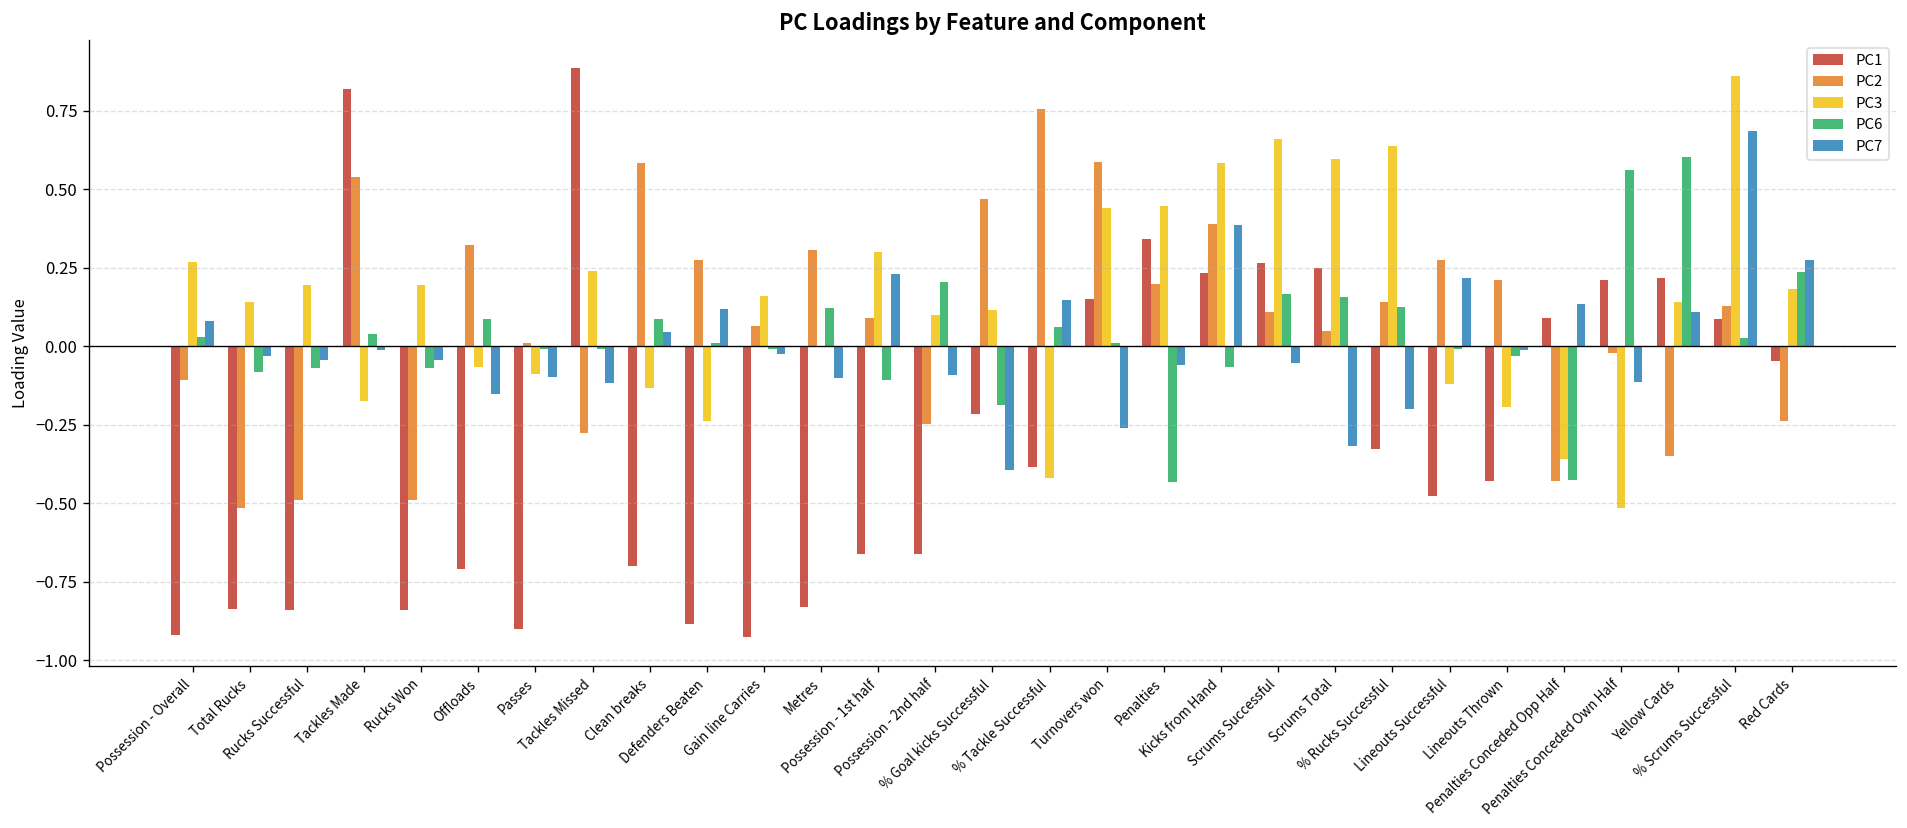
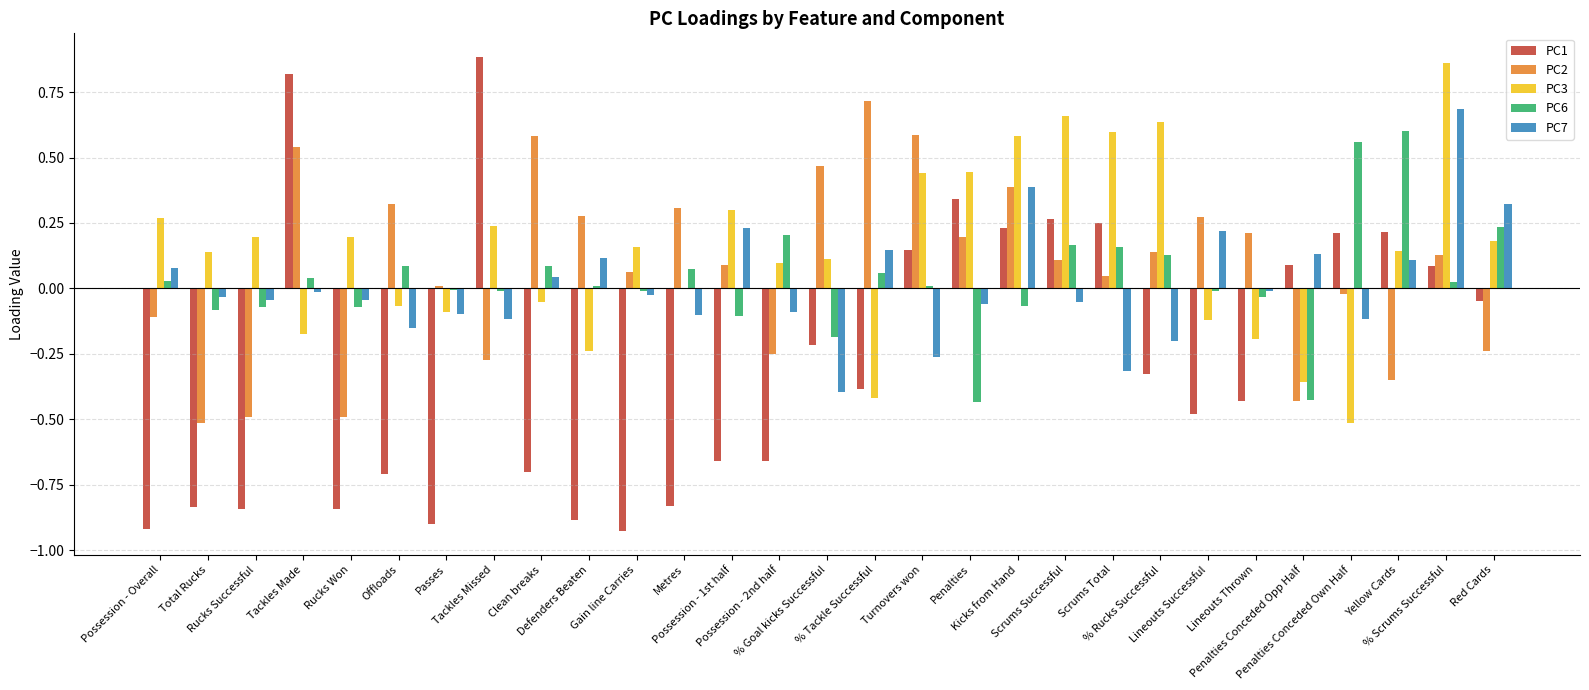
  {
    "PC1": {
      "Possession - Overall": -0.92,
      "Total Rucks": -0.84,
      "Rucks Successful": -0.84,
      "Tackles Made": 0.82,
      "Rucks Won": -0.84,
      "Offloads": -0.71,
      "Passes": -0.90,
      "Tackles Missed": 0.88,
      "Clean breaks": -0.70,
      "Defenders Beaten": -0.88,
      "Gain line Carries": -0.93,
      "Metres": -0.83,
      "Possession - 1st half": -0.66,
      "Possession - 2nd half": -0.66,
      "% Goal kicks Successful": -0.22,
      "% Tackle Successful": -0.38,
      "Turnovers won": 0.15,
      "Penalties": 0.34,
      "Kicks from Hand": 0.23,
      "Scrums Successful": 0.26,
      "Scrums Total": 0.25,
      "% Rucks Successful": -0.33,
      "Lineouts Successful": -0.48,
      "Lineouts Thrown": -0.43,
      "Penalties Conceded Opp Half": 0.09,
      "Penalties Conceded Own Half": 0.21,
      "Yellow Cards": 0.22,
      "% Scrums Successful": 0.08,
      "Red Cards": -0.05
    },
    "PC2": {
      "Possession - Overall": -0.11,
      "Total Rucks": -0.51,
      "Rucks Successful": -0.49,
      "Tackles Made": 0.54,
      "Rucks Won": -0.49,
      "Offloads": 0.32,
      "Passes": 0.01,
      "Tackles Missed": -0.28,
      "Clean breaks": 0.58,
      "Defenders Beaten": 0.28,
      "Gain line Carries": 0.06,
      "Metres": 0.31,
      "Possession - 1st half": 0.09,
      "Possession - 2nd half": -0.25,
      "% Goal kicks Successful": 0.47,
-     "% Tackle Successful": 0.76,
+     "% Tackle Successful": 0.71,
      "Turnovers won": 0.59,
      "Penalties": 0.20,
      "Kicks from Hand": 0.39,
      "Scrums Successful": 0.11,
      "Scrums Total": 0.05,
      "% Rucks Successful": 0.14,
      "Lineouts Successful": 0.27,
      "Lineouts Thrown": 0.21,
      "Penalties Conceded Opp Half": -0.43,
      "Penalties Conceded Own Half": -0.02,
      "Yellow Cards": -0.35,
      "% Scrums Successful": 0.13,
      "Red Cards": -0.24
    },
    "PC3": {
      "Possession - Overall": 0.27,
      "Total Rucks": 0.14,
      "Rucks Successful": 0.19,
      "Tackles Made": -0.18,
      "Rucks Won": 0.19,
      "Offloads": -0.07,
      "Passes": -0.09,
      "Tackles Missed": 0.24,
-     "Clean breaks": -0.13,
+     "Clean breaks": -0.05,
      "Defenders Beaten": -0.24,
      "Gain line Carries": 0.16,
      "Possession - 1st half": 0.30,
      "Possession - 2nd half": 0.10,
      "% Goal kicks Successful": 0.11,
      "% Tackle Successful": -0.42,
      "Turnovers won": 0.44,
      "Penalties": 0.44,
      "Kicks from Hand": 0.58,
      "Scrums Successful": 0.66,
      "Scrums Total": 0.60,
      "% Rucks Successful": 0.64,
      "Lineouts Successful": -0.12,
      "Lineouts Thrown": -0.19,
      "Penalties Conceded Opp Half": -0.36,
      "Penalties Conceded Own Half": -0.52,
      "Yellow Cards": 0.14,
      "% Scrums Successful": 0.86,
      "Red Cards": 0.18
    },
    "PC6": {
      "Possession - Overall": 0.03,
      "Total Rucks": -0.08,
      "Rucks Successful": -0.07,
      "Tackles Made": 0.04,
      "Rucks Won": -0.07,
      "Offloads": 0.09,
      "Clean breaks": 0.09,
-     "Metres": 0.12,
+     "Metres": 0.07,
      "Possession - 1st half": -0.11,
      "Possession - 2nd half": 0.20,
      "% Goal kicks Successful": -0.19,
      "% Tackle Successful": 0.06,
      "Turnovers won": 0.01,
      "Penalties": -0.43,
      "Kicks from Hand": -0.07,
      "Scrums Successful": 0.17,
      "Scrums Total": 0.16,
      "% Rucks Successful": 0.13,
      "Lineouts Thrown": -0.03,
      "Penalties Conceded Opp Half": -0.43,
      "Penalties Conceded Own Half": 0.56,
      "Yellow Cards": 0.60,
      "% Scrums Successful": 0.02,
      "Red Cards": 0.24
    },
    "PC7": {
      "Possession - Overall": 0.08,
      "Total Rucks": -0.03,
      "Rucks Successful": -0.05,
      "Tackles Made": -0.01,
      "Rucks Won": -0.05,
      "Offloads": -0.15,
      "Passes": -0.10,
      "Tackles Missed": -0.12,
      "Clean breaks": 0.04,
      "Defenders Beaten": 0.12,
      "Gain line Carries": -0.02,
      "Metres": -0.10,
      "Possession - 1st half": 0.23,
      "Possession - 2nd half": -0.09,
      "% Goal kicks Successful": -0.39,
      "% Tackle Successful": 0.15,
      "Turnovers won": -0.26,
      "Penalties": -0.06,
      "Kicks from Hand": 0.39,
      "Scrums Successful": -0.05,
      "Scrums Total": -0.32,
      "% Rucks Successful": -0.20,
      "Lineouts Successful": 0.22,
      "Lineouts Thrown": -0.01,
      "Penalties Conceded Opp Half": 0.13,
      "Penalties Conceded Own Half": -0.12,
      "Yellow Cards": 0.11,
      "% Scrums Successful": 0.68,
-     "Red Cards": 0.27
+     "Red Cards": 0.32
    }
  }
